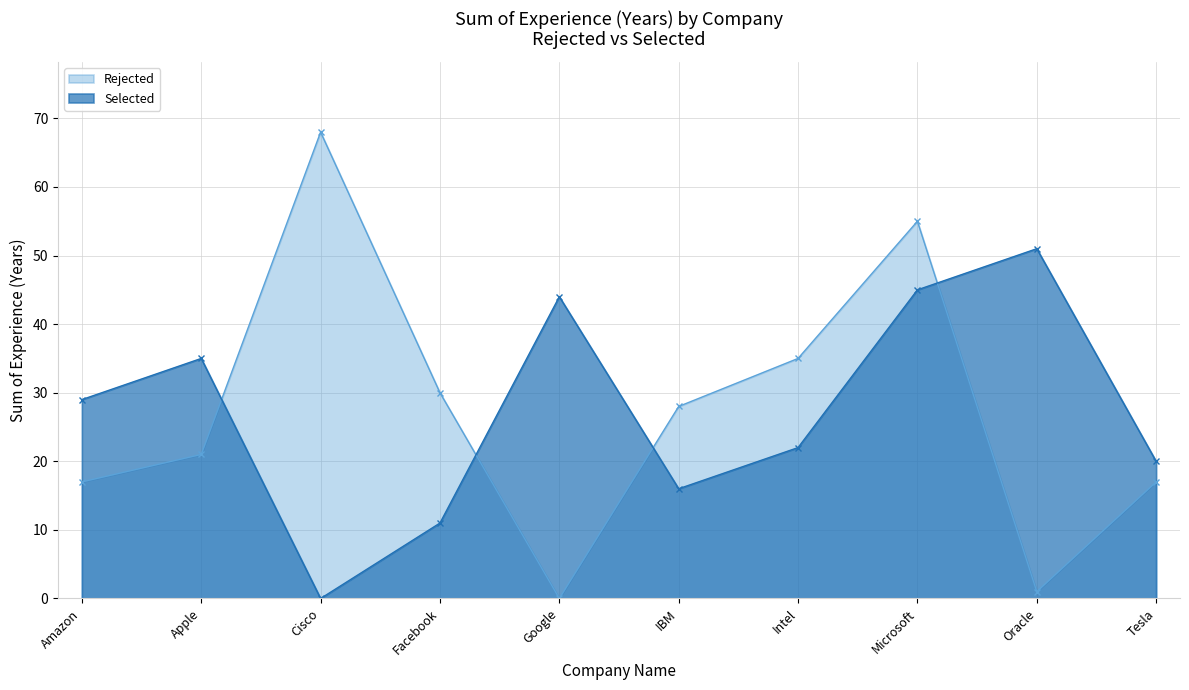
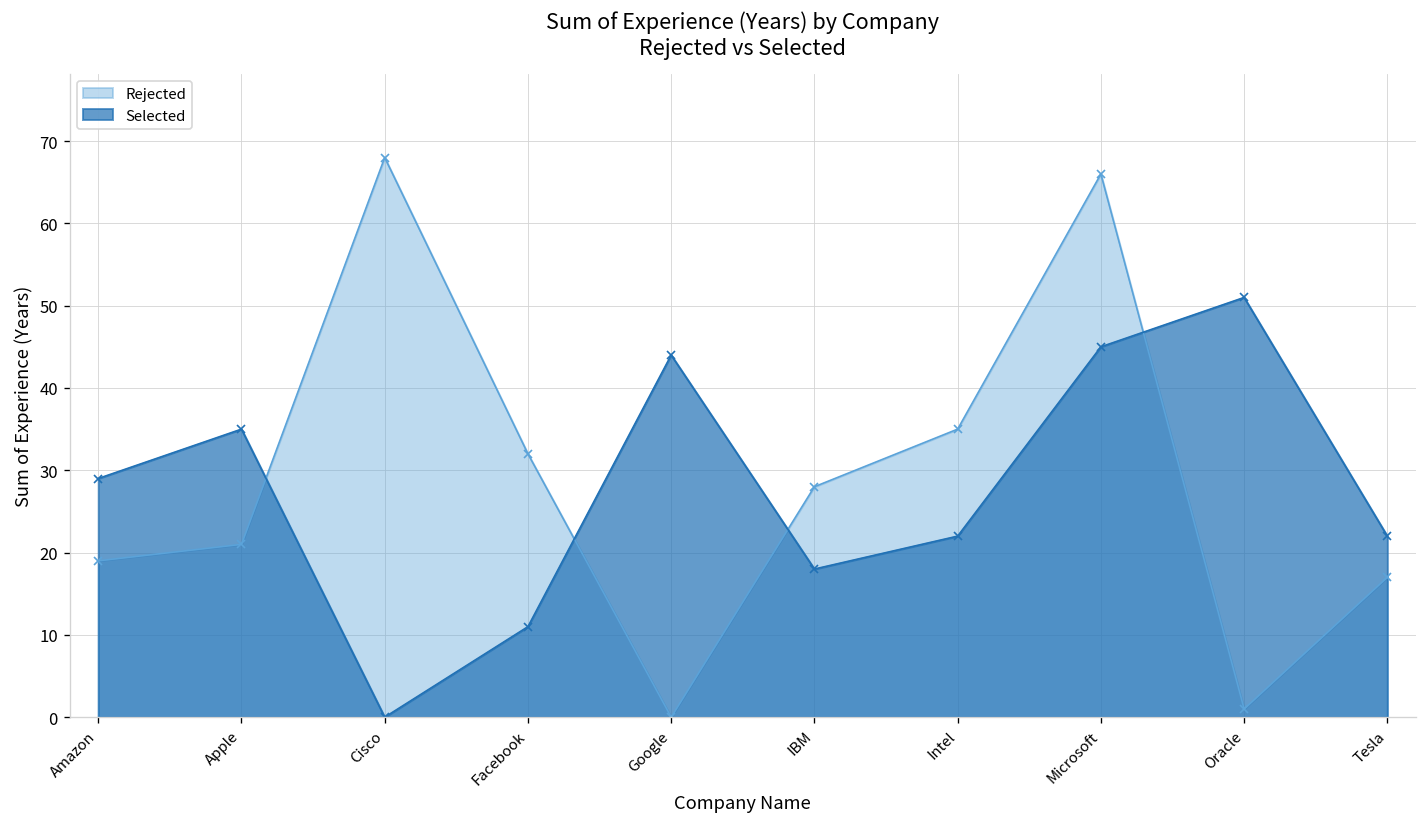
  {
    "Rejected": {
-     "Amazon": 17,
+     "Amazon": 19,
      "Apple": 21,
      "Cisco": 68,
-     "Facebook": 30,
+     "Facebook": 32,
      "Google": 0,
      "IBM": 28,
      "Intel": 35,
-     "Microsoft": 55,
+     "Microsoft": 66,
      "Oracle": 1,
      "Tesla": 17
    },
    "Selected": {
      "Amazon": 29,
      "Apple": 35,
      "Cisco": 0,
      "Facebook": 11,
      "Google": 44,
-     "IBM": 16,
+     "IBM": 18,
      "Intel": 22,
      "Microsoft": 45,
      "Oracle": 51,
-     "Tesla": 20
+     "Tesla": 22
    }
  }
